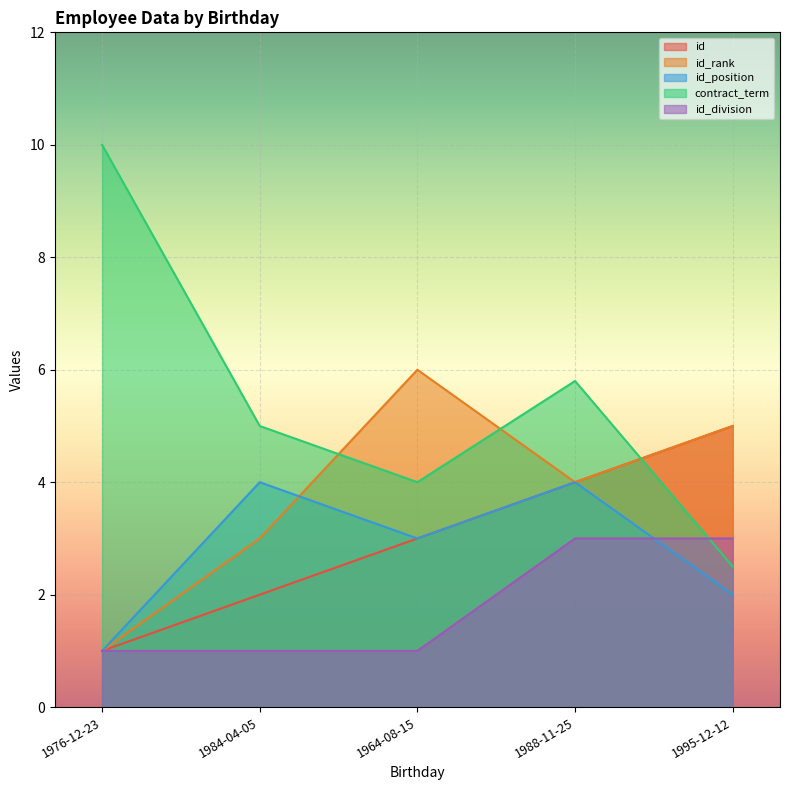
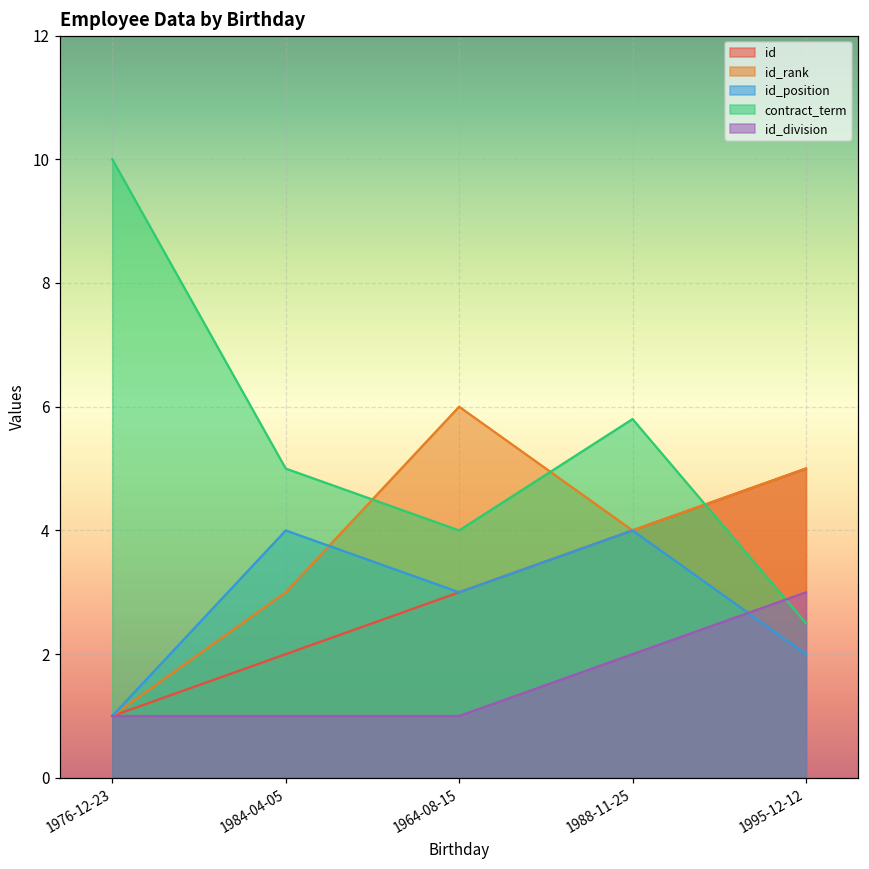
  {
    "id_position": {
      "1984-04-05": 4,
      "1995-12-12": 2
    },
    "contract_term": {
      "1976-12-23": 10,
      "1984-04-05": 5,
      "1964-08-15": 4,
      "1988-11-25": 5.8,
      "1995-12-12": 2.5
    },
    "id_division": {
      "1984-04-05": 1,
      "1964-08-15": 1,
-     "1988-11-25": 3,
+     "1988-11-25": 2,
      "1995-12-12": 3
    }
  }
